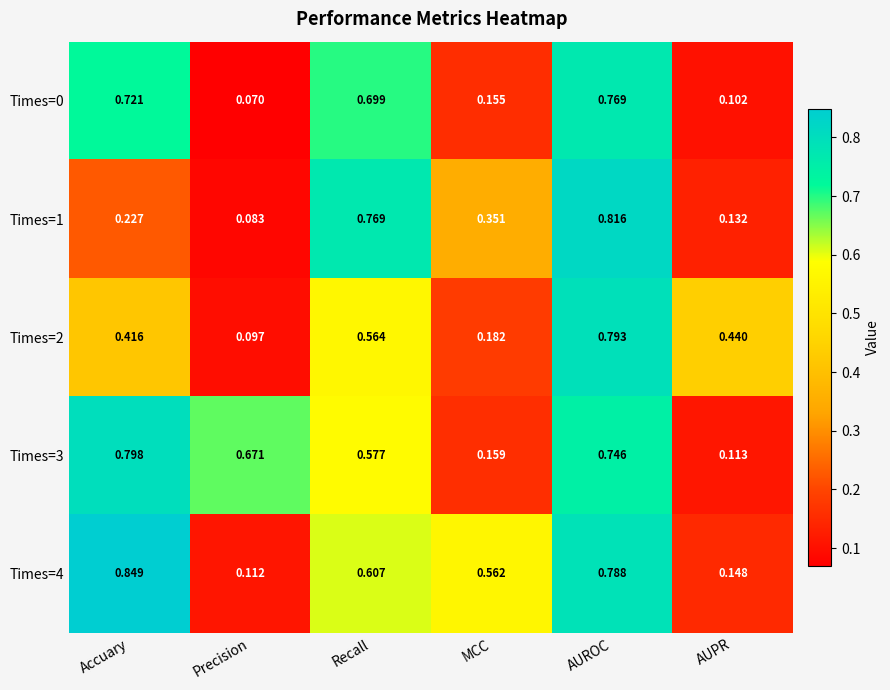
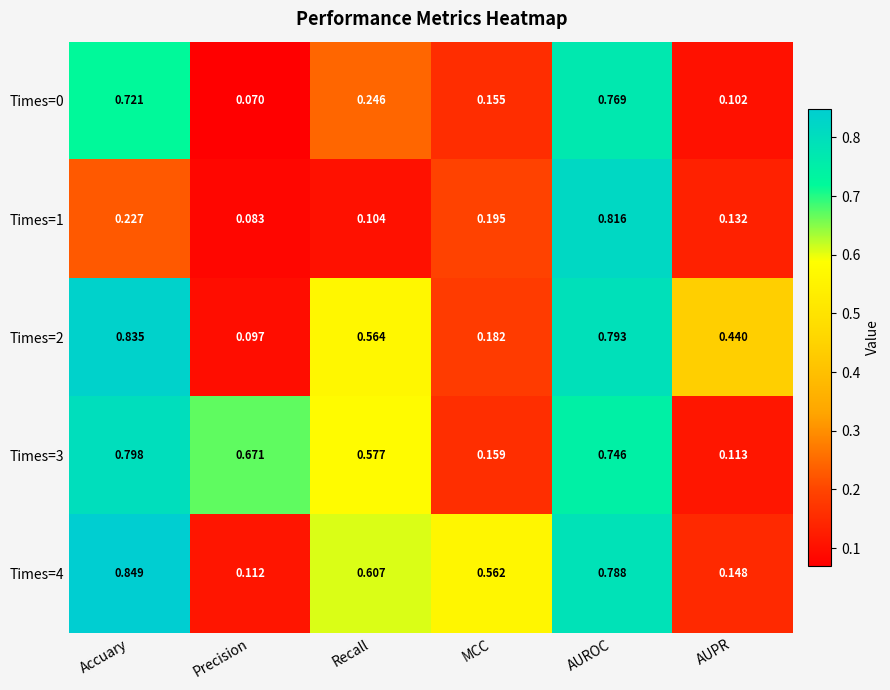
  {
    "Times=0": {
      "Accuary": 0.721,
      "Precision": 0.070,
-     "Recall": 0.699,
+     "Recall": 0.246,
      "MCC": 0.155,
      "AUROC": 0.769,
      "AUPR": 0.102
    },
    "Times=1": {
      "Accuary": 0.227,
      "Precision": 0.083,
-     "Recall": 0.769,
-     "MCC": 0.351,
+     "Recall": 0.104,
+     "MCC": 0.195,
      "AUROC": 0.816,
      "AUPR": 0.132
    },
    "Times=2": {
-     "Accuary": 0.416,
+     "Accuary": 0.835,
      "Precision": 0.097,
      "Recall": 0.564,
      "MCC": 0.182,
      "AUROC": 0.793,
      "AUPR": 0.440
    },
    "Times=3": {
      "Accuary": 0.798,
      "Precision": 0.671,
      "Recall": 0.577,
      "MCC": 0.159,
      "AUROC": 0.746,
      "AUPR": 0.113
    },
    "Times=4": {
      "Accuary": 0.849,
      "Precision": 0.112,
      "Recall": 0.607,
      "MCC": 0.562,
      "AUROC": 0.788,
      "AUPR": 0.148
    }
  }
